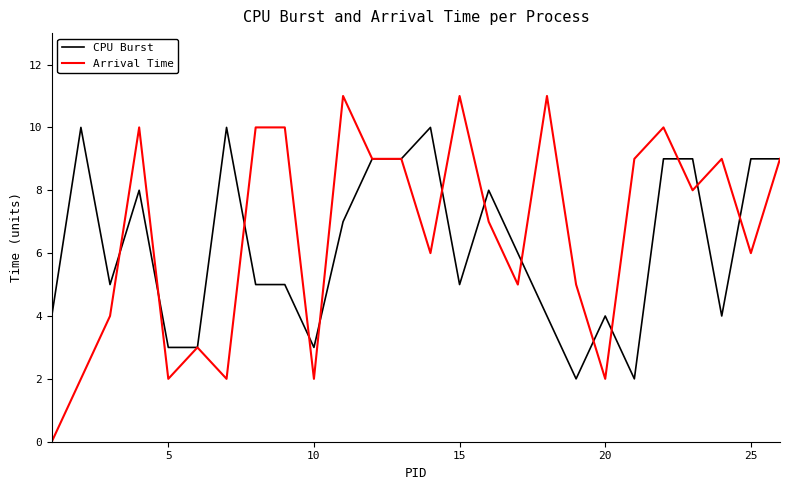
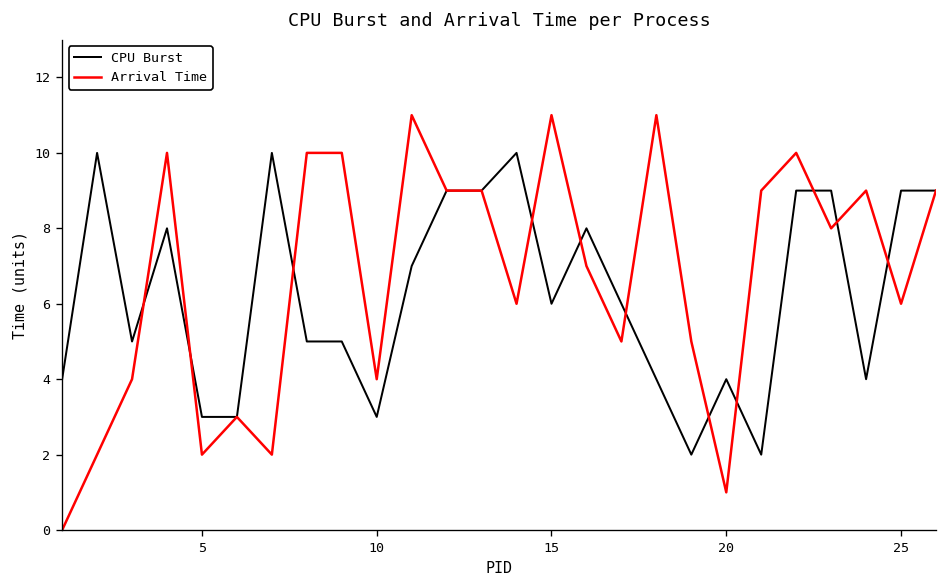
  {
    "CPU Burst": {
      "5": 3,
      "10": 3,
-     "15": 5,
+     "15": 6,
      "20": 4,
      "25": 9
    },
    "Arrival Time": {
      "5": 2,
-     "10": 2,
+     "10": 4,
      "15": 11,
-     "20": 2,
+     "20": 1,
      "25": 6
    }
  }
